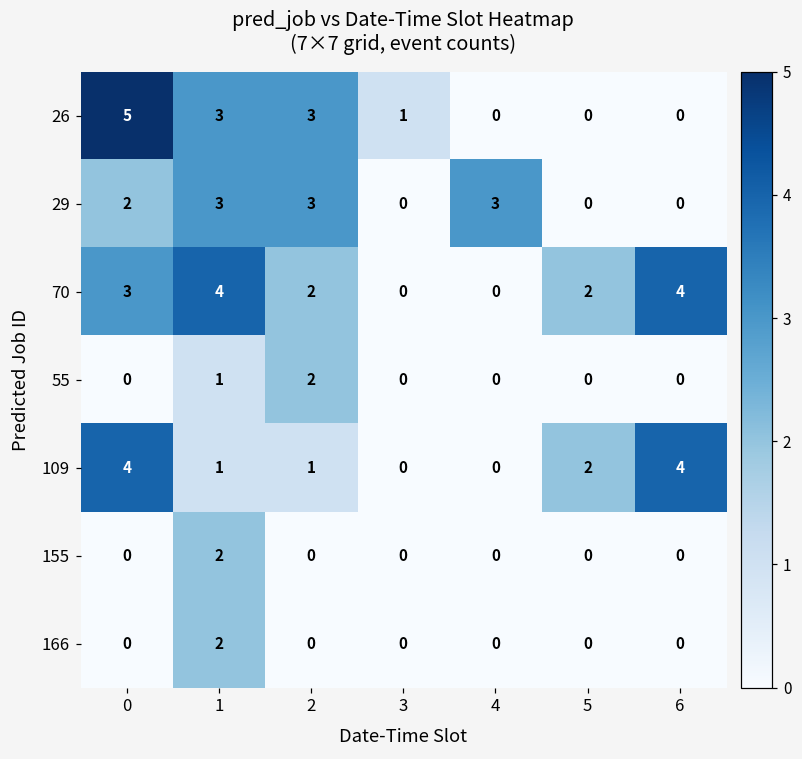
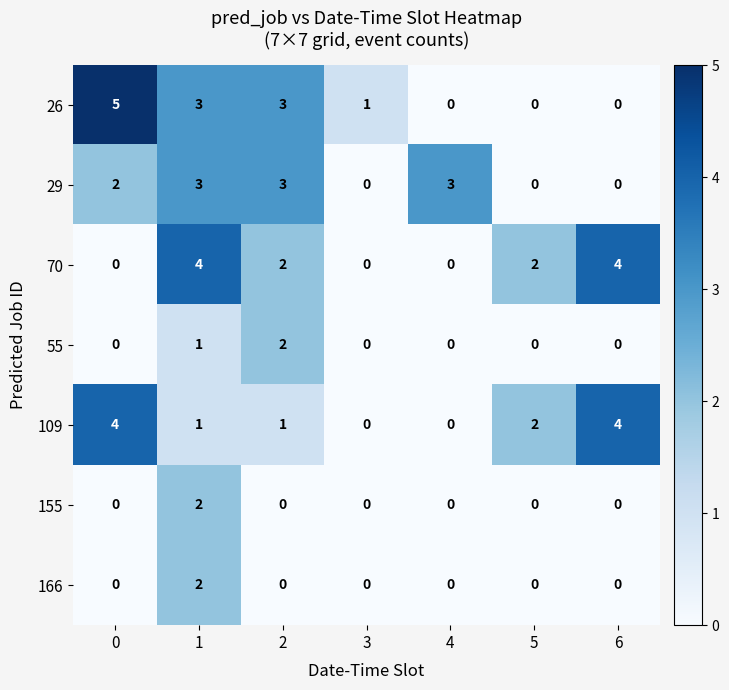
  {
    "26": {
      "0": 5,
      "1": 3,
      "2": 3,
      "3": 1,
      "4": 0,
      "5": 0,
      "6": 0
    },
    "29": {
      "0": 2,
      "1": 3,
      "2": 3,
      "3": 0,
      "4": 3,
      "5": 0,
      "6": 0
    },
    "70": {
-     "0": 3,
+     "0": 0,
      "1": 4,
      "2": 2,
      "3": 0,
      "4": 0,
      "5": 2,
      "6": 4
    },
    "55": {
      "0": 0,
      "1": 1,
      "2": 2,
      "3": 0,
      "4": 0,
      "5": 0,
      "6": 0
    },
    "109": {
      "0": 4,
      "1": 1,
      "2": 1,
      "3": 0,
      "4": 0,
      "5": 2,
      "6": 4
    },
    "155": {
      "0": 0,
      "1": 2,
      "2": 0,
      "3": 0,
      "4": 0,
      "5": 0,
      "6": 0
    },
    "166": {
      "0": 0,
      "1": 2,
      "2": 0,
      "3": 0,
      "4": 0,
      "5": 0,
      "6": 0
    }
  }
